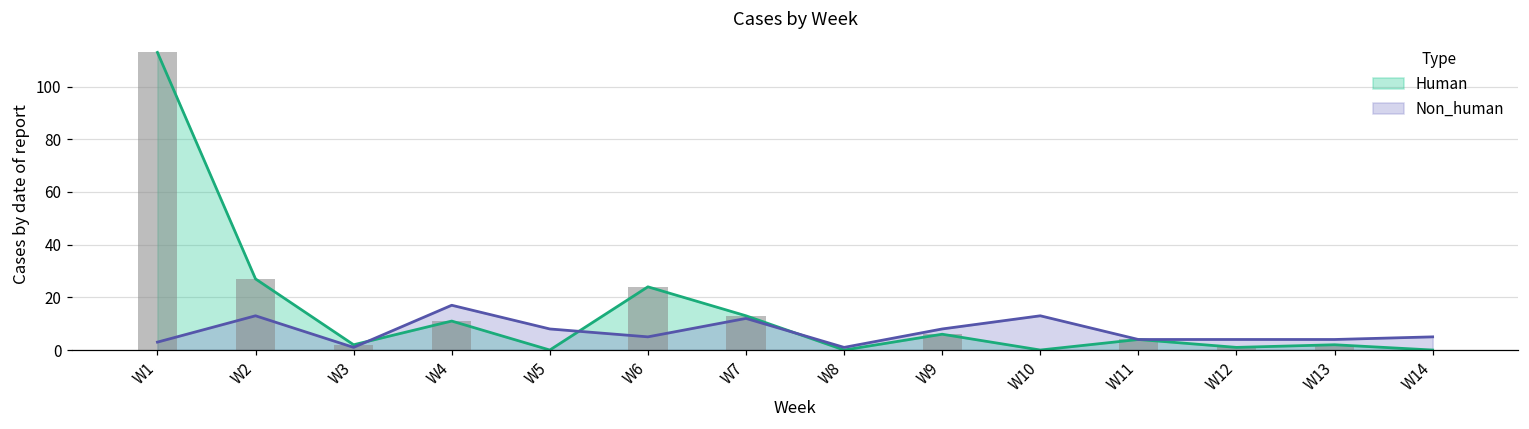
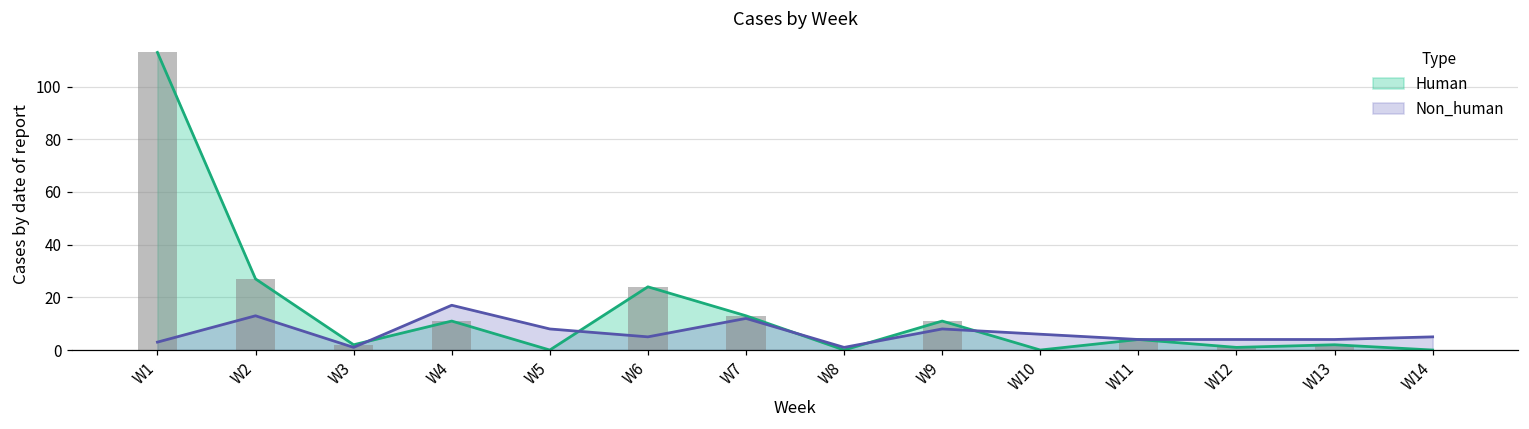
  {
    "Human": {
      "W1": 113,
      "W2": 27,
      "W3": 2,
      "W4": 11,
      "W5": 0,
      "W6": 24,
      "W7": 13,
      "W8": 0,
-     "W9": 6,
+     "W9": 11,
      "W10": 0,
      "W11": 4,
      "W12": 1,
      "W13": 2,
      "W14": 0
    },
    "Non_human": {
      "W1": 3,
      "W2": 13,
      "W4": 17,
      "W5": 8,
      "W6": 5,
      "W9": 8,
-     "W10": 13,
+     "W10": 6,
      "W12": 4,
      "W13": 4,
      "W14": 5
    }
  }
